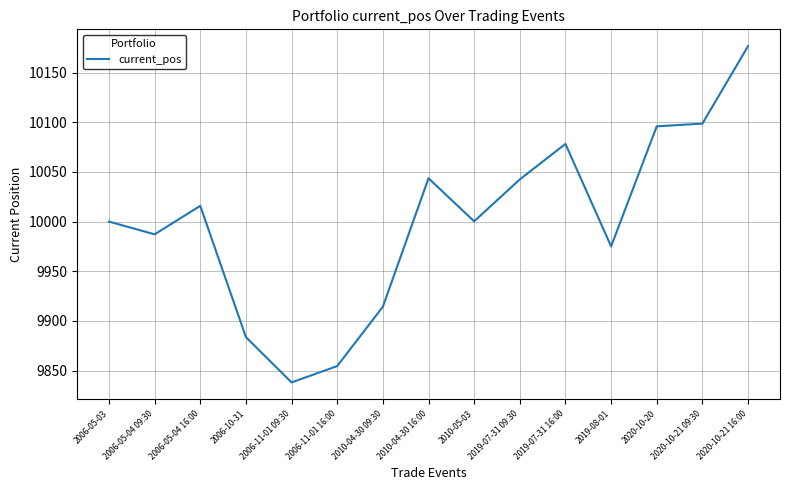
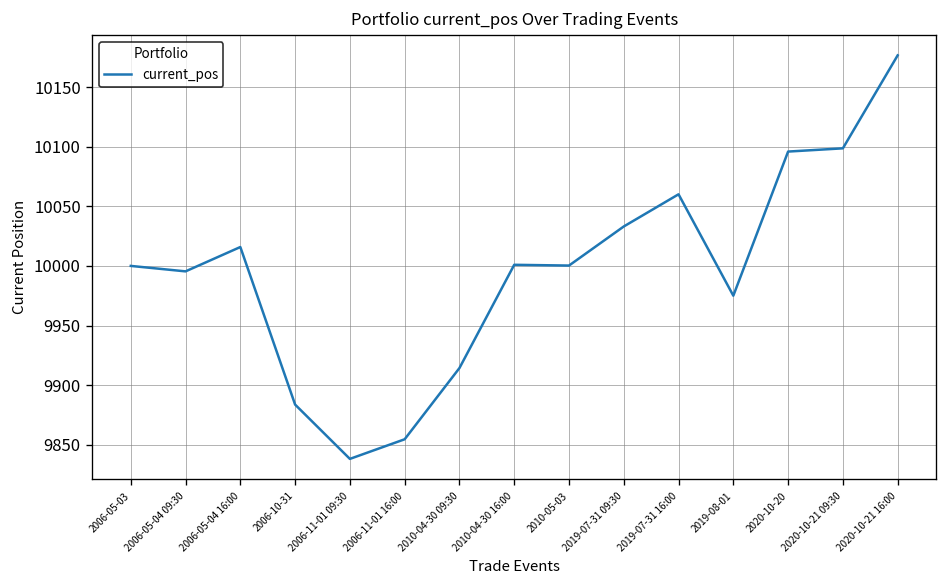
  {
    "2006-05-03": 10000,
-   "2006-05-04 09:30": 9990,
+   "2006-05-04 09:30": 10000,
    "2006-05-04 16:00": 10020,
    "2006-10-31": 9880,
    "2006-11-01 09:30": 9840,
    "2006-11-01 16:00": 9850,
    "2010-04-30 09:30": 9910,
-   "2010-04-30 16:00": 10040,
+   "2010-04-30 16:00": 10000,
    "2010-05-03": 10000,
-   "2019-07-31 09:30": 10040,
-   "2019-07-31 16:00": 10080,
+   "2019-07-31 09:30": 10030,
+   "2019-07-31 16:00": 10060,
    "2019-08-01": 9980,
    "2020-10-20": 10100,
    "2020-10-21 09:30": 10100,
    "2020-10-21 16:00": 10180
  }
